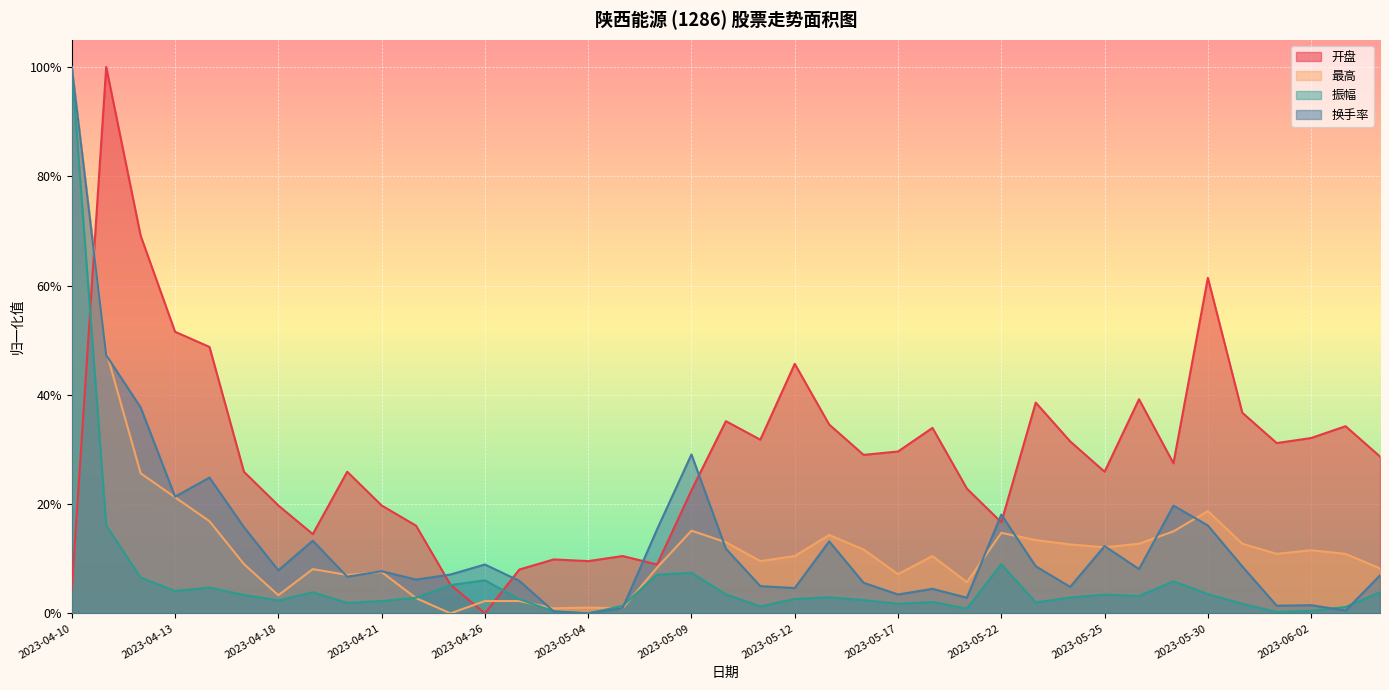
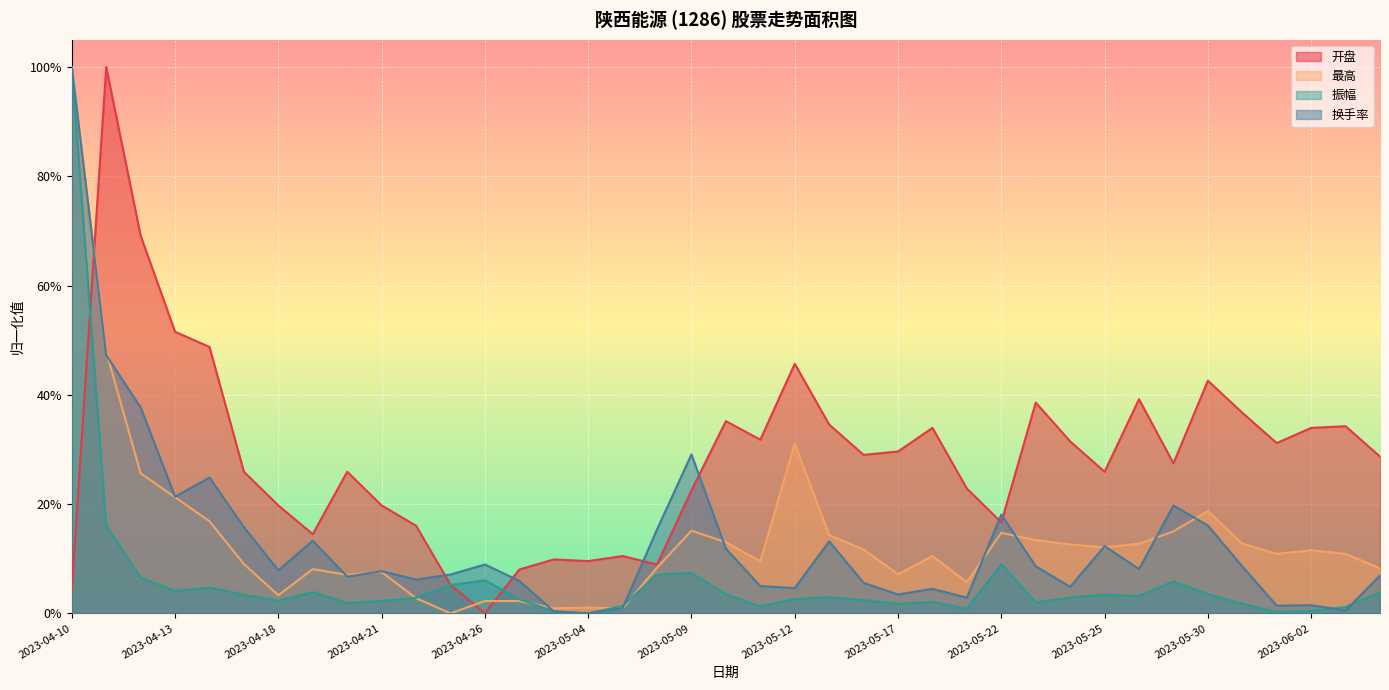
  {
    "开盘": {
      "2023-04-10": "4%",
      "2023-04-13": "52%",
      "2023-04-18": "20%",
      "2023-04-21": "20%",
      "2023-04-26": "0%",
      "2023-05-04": "10%",
      "2023-05-09": "23%",
      "2023-05-12": "46%",
      "2023-05-17": "30%",
      "2023-05-22": "17%",
      "2023-05-25": "26%",
-     "2023-05-30": "61%",
-     "2023-06-02": "32%"
+     "2023-05-30": "43%",
+     "2023-06-02": "34%"
    },
    "最高": {
      "2023-04-18": "3%",
      "2023-04-26": "2%",
      "2023-05-04": "1%",
      "2023-05-09": "15%",
-     "2023-05-12": "10%",
+     "2023-05-12": "31%",
      "2023-05-17": "7%",
      "2023-05-22": "15%",
      "2023-05-30": "19%",
      "2023-06-02": "12%"
    }
  }
